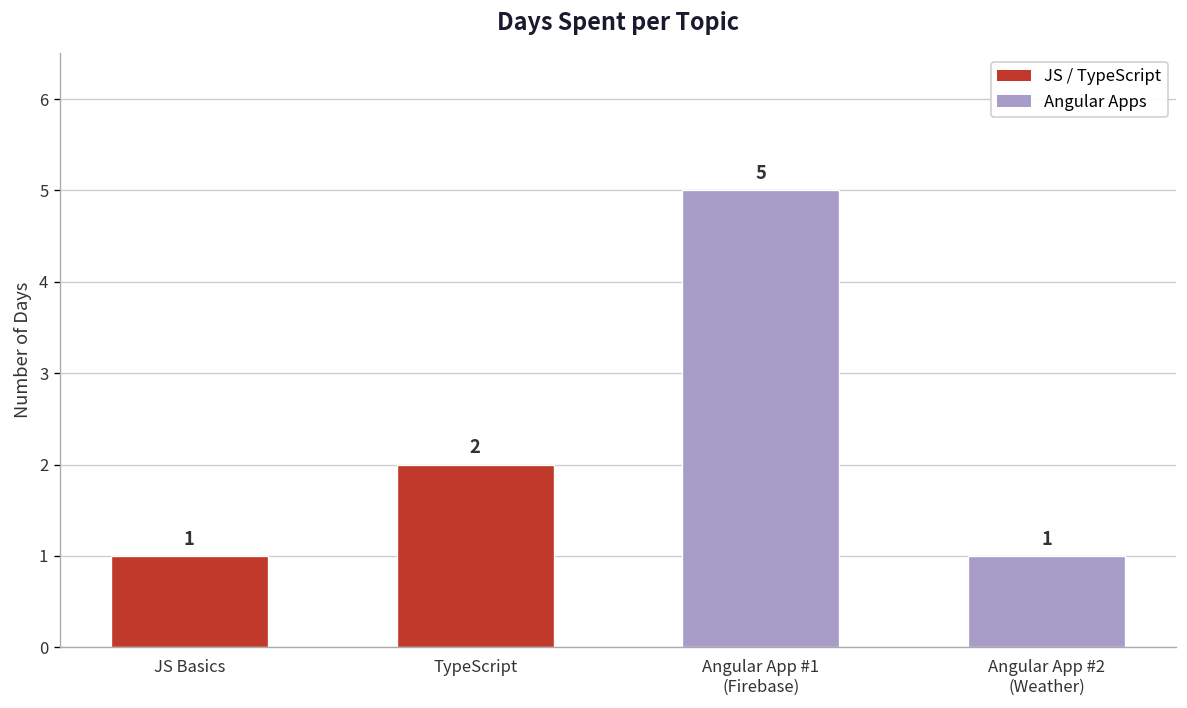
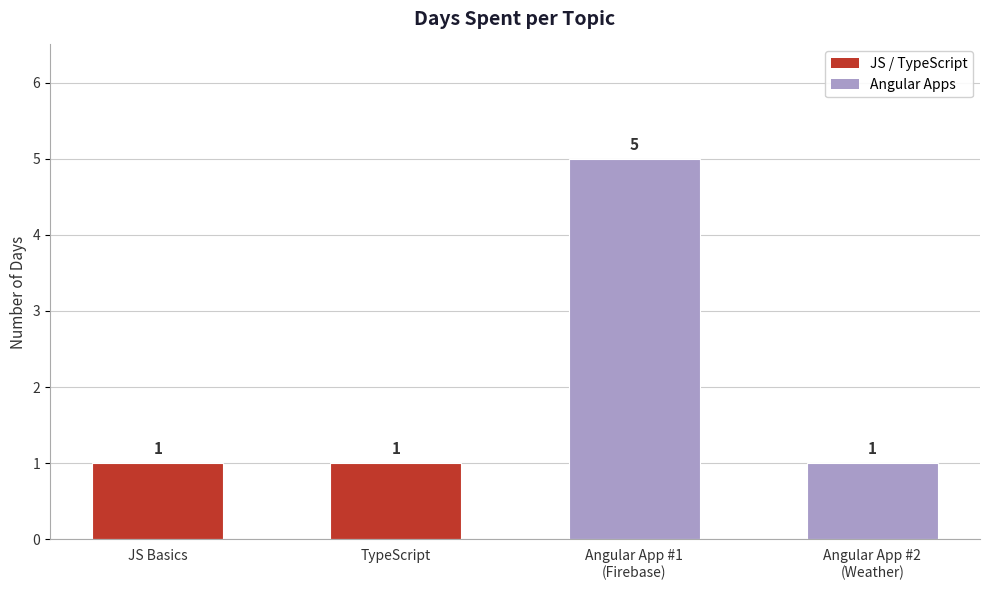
  {
    "JS Basics": 1,
-   "TypeScript": 2,
+   "TypeScript": 1,
    "Angular App #1 (Firebase)": 5,
    "Angular App #2 (Weather)": 1
  }
